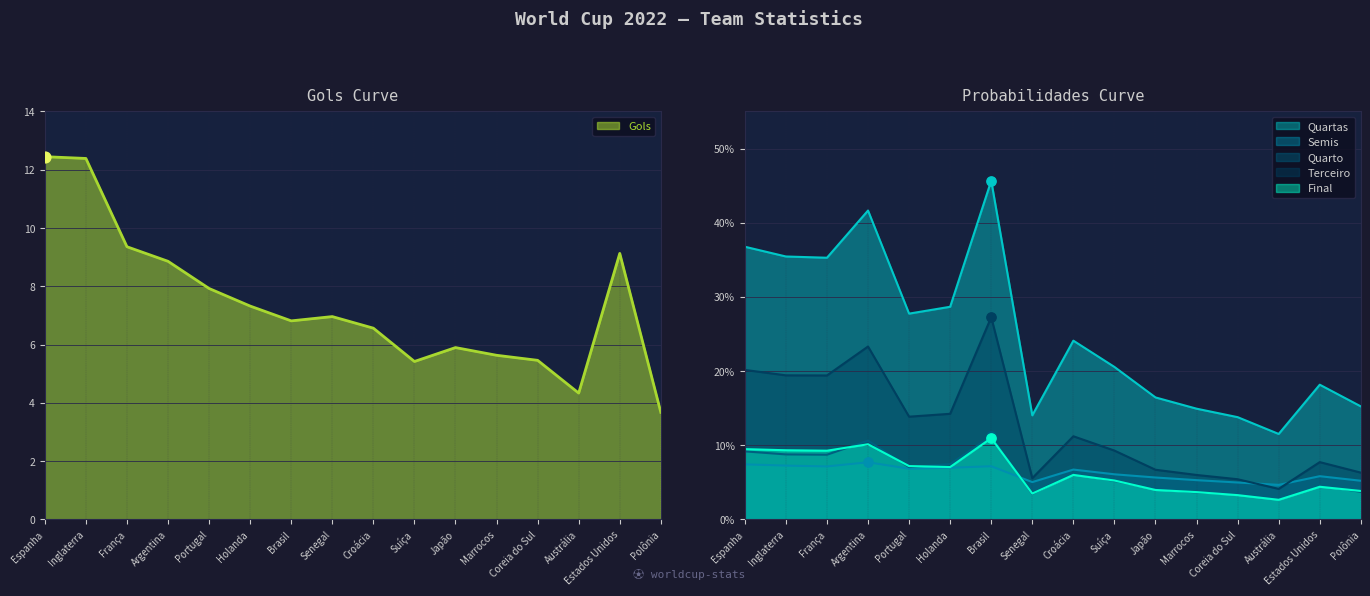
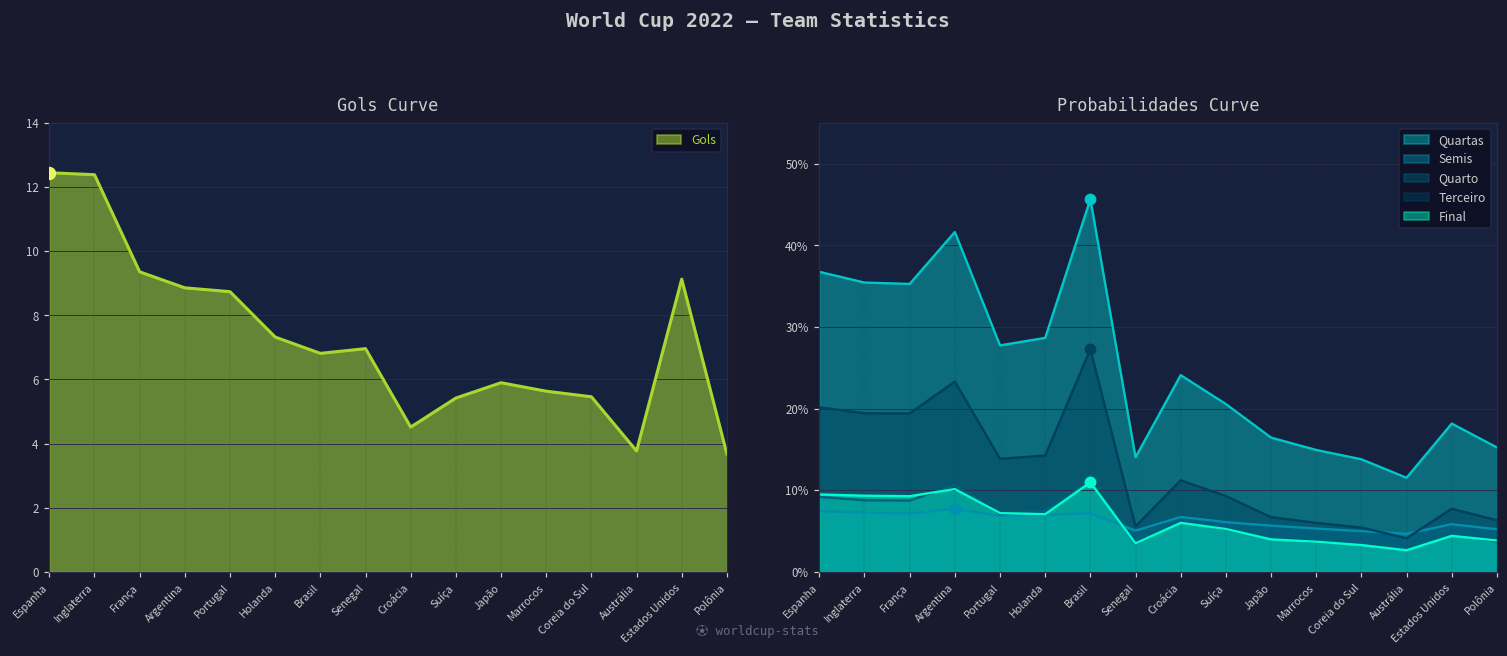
  {
    "Gols Curve": {
      "Gols": {
        "Inglaterra": 12.4,
        "França": 9.4,
        "Argentina": 8.9,
-       "Portugal": 7.9,
+       "Portugal": 8.7,
        "Holanda": 7.3,
        "Brasil": 6.8,
        "Senegal": 7.0,
-       "Croácia": 6.6,
+       "Croácia": 4.5,
        "Suíça": 5.4,
        "Japão": 5.9,
        "Marrocos": 5.6,
        "Coreia do Sul": 5.5,
-       "Austrália": 4.3,
+       "Austrália": 3.8,
        "Estados Unidos": 9.1,
        "Polônia": 3.7
      }
    }
  }
